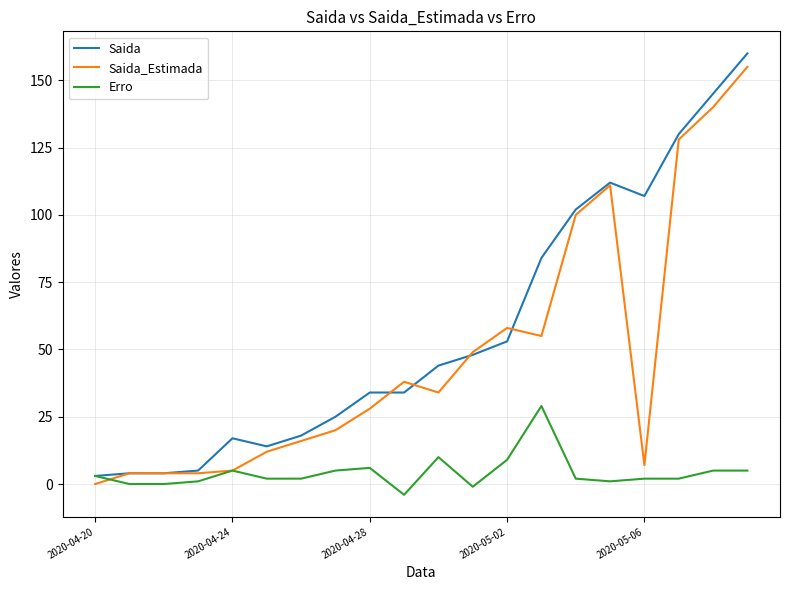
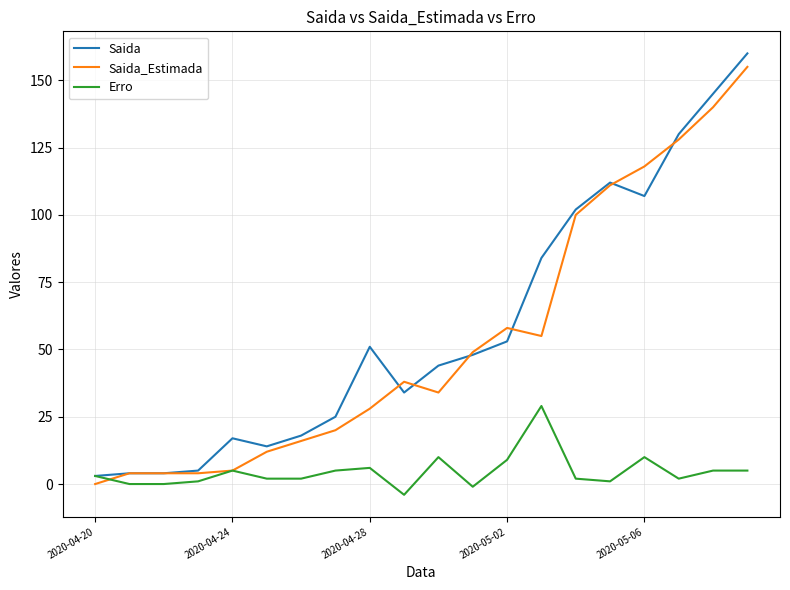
  {
    "Saida": {
      "2020-04-24": 17,
-     "2020-04-28": 34,
+     "2020-04-28": 51,
      "2020-05-02": 53,
      "2020-05-06": 107
    },
    "Saida_Estimada": {
      "2020-04-20": 0,
      "2020-04-28": 28,
      "2020-05-02": 58,
-     "2020-05-06": 7
+     "2020-05-06": 118
    },
    "Erro": {
      "2020-04-28": 6,
      "2020-05-02": 9,
-     "2020-05-06": 2
+     "2020-05-06": 10
    }
  }
